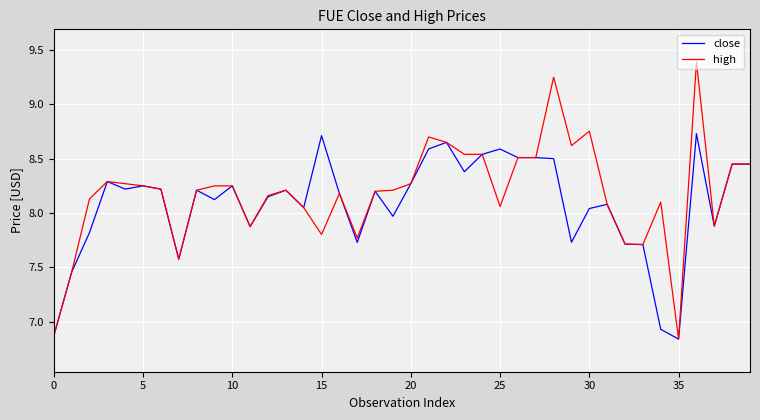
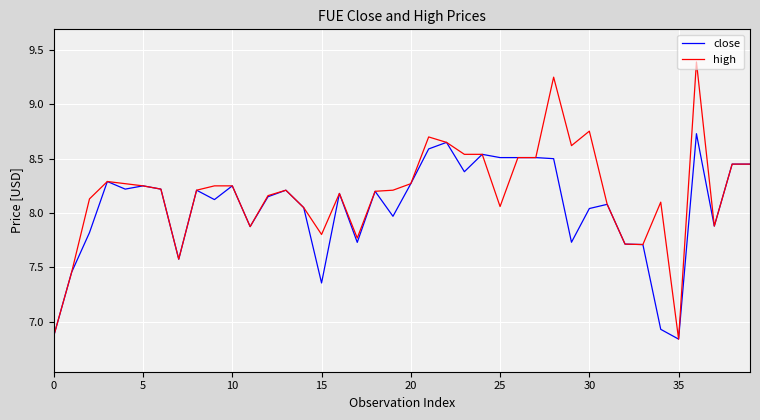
  {
    "close": {
-     "15": 8.71,
-     "25": 8.59,
+     "15": 7.36,
+     "25": 8.51,
      "30": 8.04
    },
    "high": {
      "15": 7.80,
      "25": 8.06,
      "30": 8.75
    }
  }
